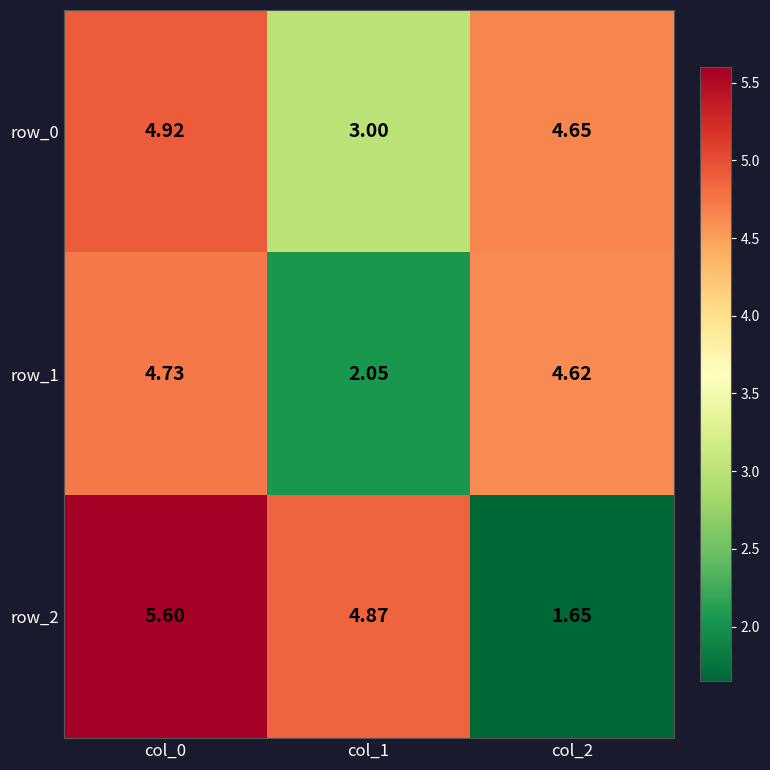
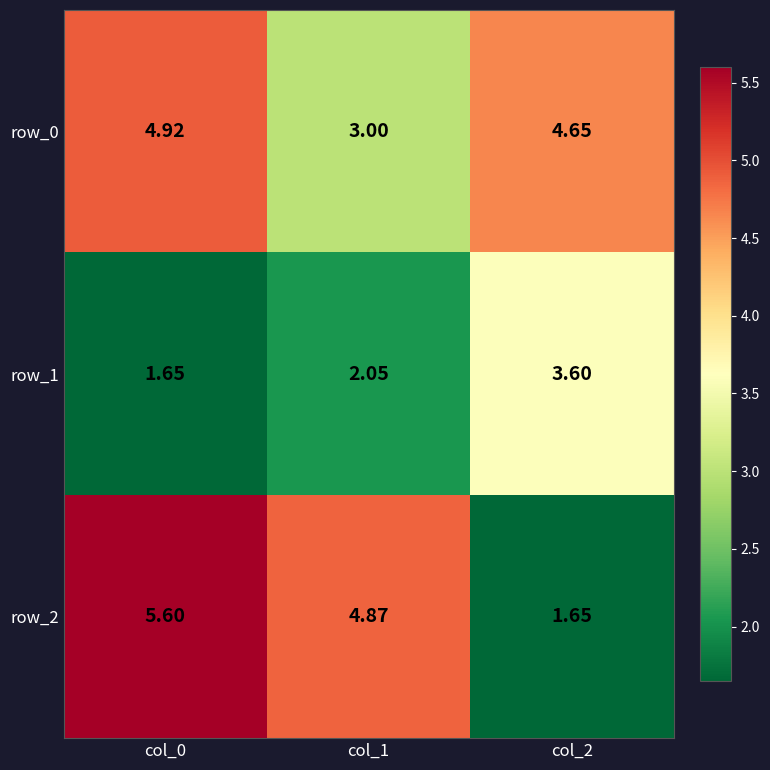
  {
    "row_0": {
      "col_0": 4.92,
      "col_1": 3.00,
      "col_2": 4.65
    },
    "row_1": {
-     "col_0": 4.73,
+     "col_0": 1.65,
      "col_1": 2.05,
-     "col_2": 4.62
+     "col_2": 3.60
    },
    "row_2": {
      "col_0": 5.60,
      "col_1": 4.87,
      "col_2": 1.65
    }
  }
